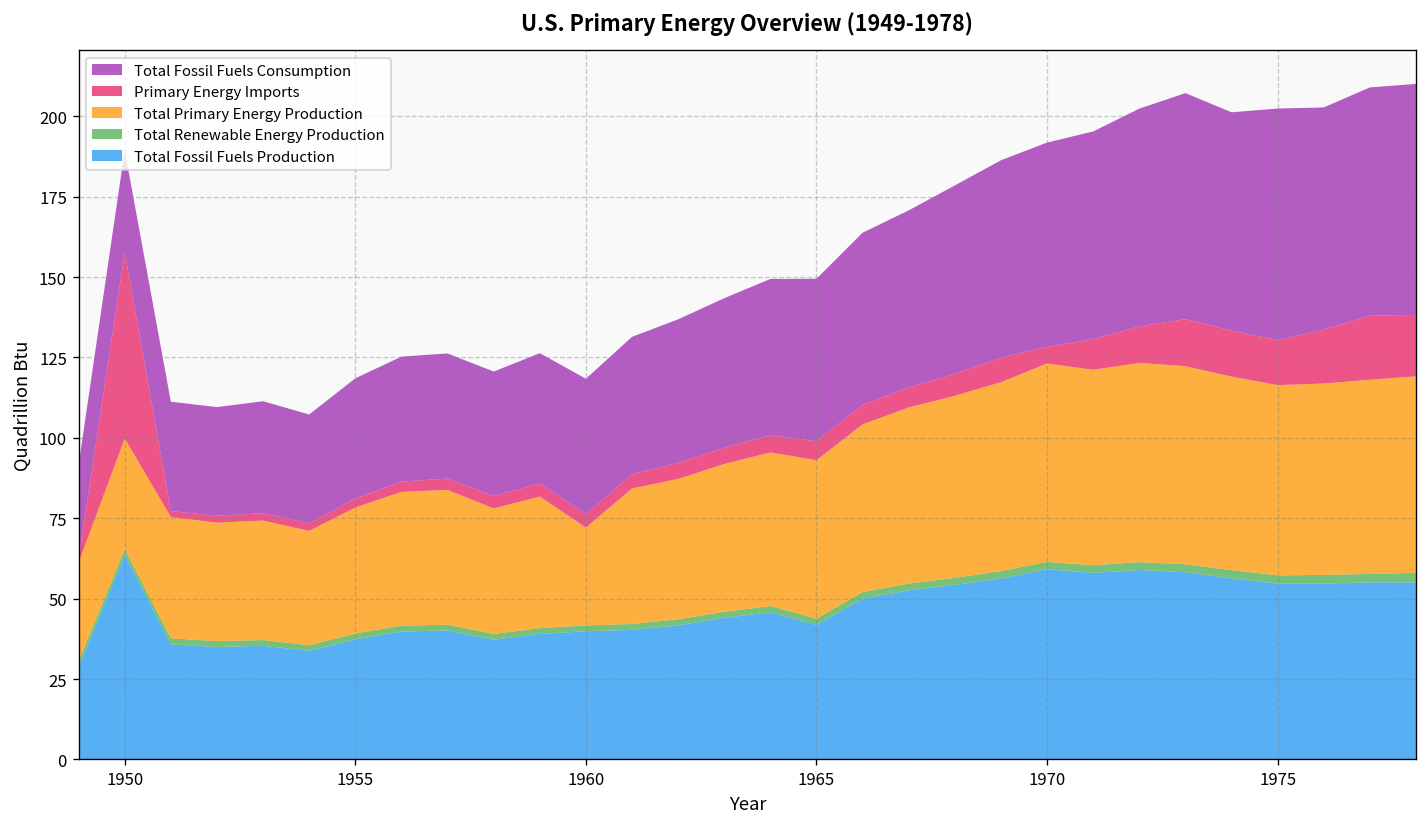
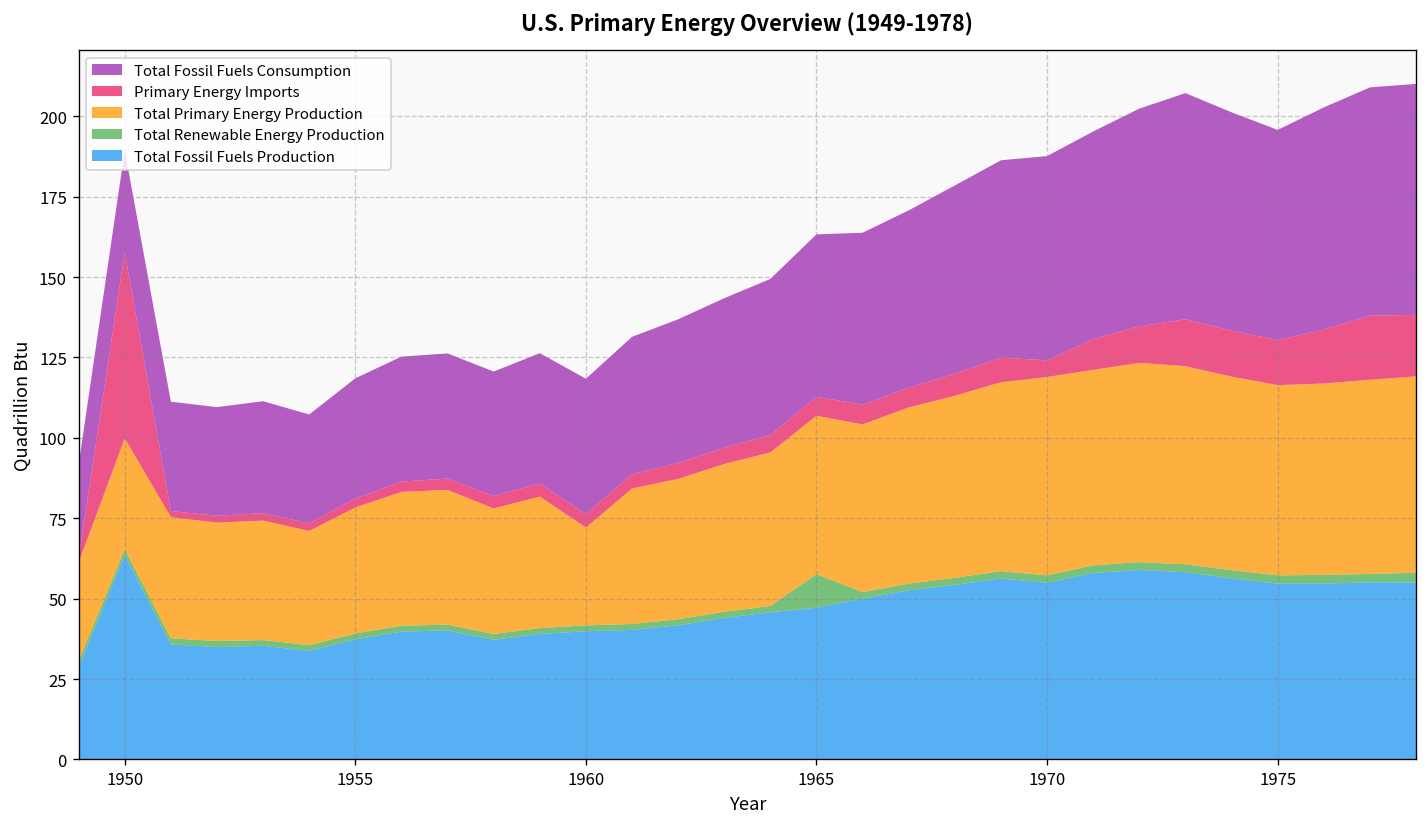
  {
    "Total Fossil Fuels Production": {
      "1950": 63,
      "1955": 37,
      "1960": 40,
-     "1965": 42,
-     "1970": 59,
+     "1965": 47,
+     "1970": 55,
      "1975": 55
    },
    "Total Renewable Energy Production": {
      "1950": 2,
      "1955": 2,
      "1960": 2,
-     "1965": 2,
+     "1965": 10,
      "1970": 2,
      "1975": 3
    },
    "Total Primary Energy Production": {
      "1950": 34,
      "1955": 39,
      "1960": 30,
      "1965": 49,
      "1970": 62,
      "1975": 59
    },
    "Primary Energy Imports": {
      "1950": 58,
      "1955": 3,
      "1960": 4,
      "1965": 6,
      "1970": 5,
      "1975": 14
    },
    "Total Fossil Fuels Consumption": {
      "1955": 37,
      "1960": 42,
      "1965": 51,
      "1970": 64,
-     "1975": 72
+     "1975": 65
    }
  }
